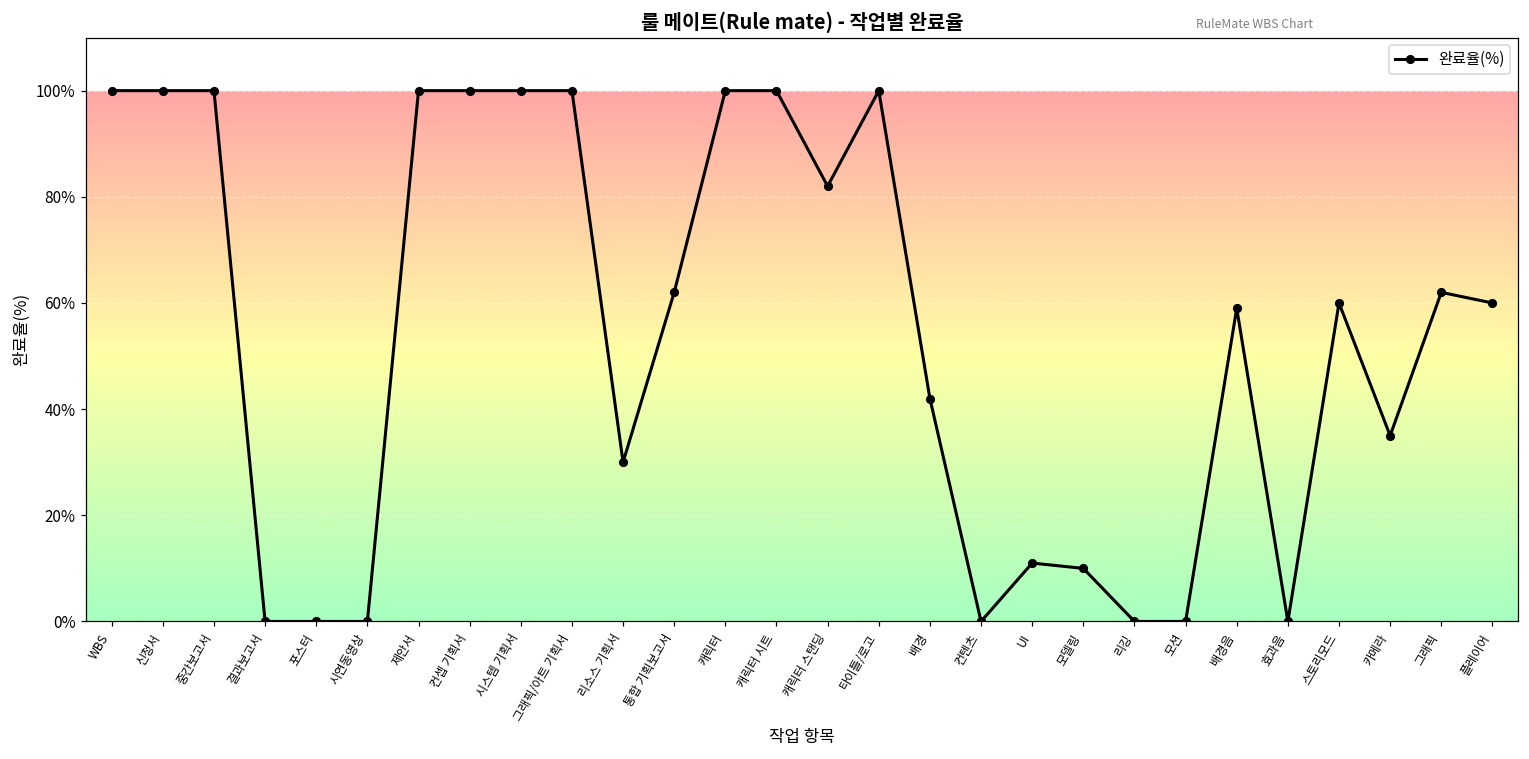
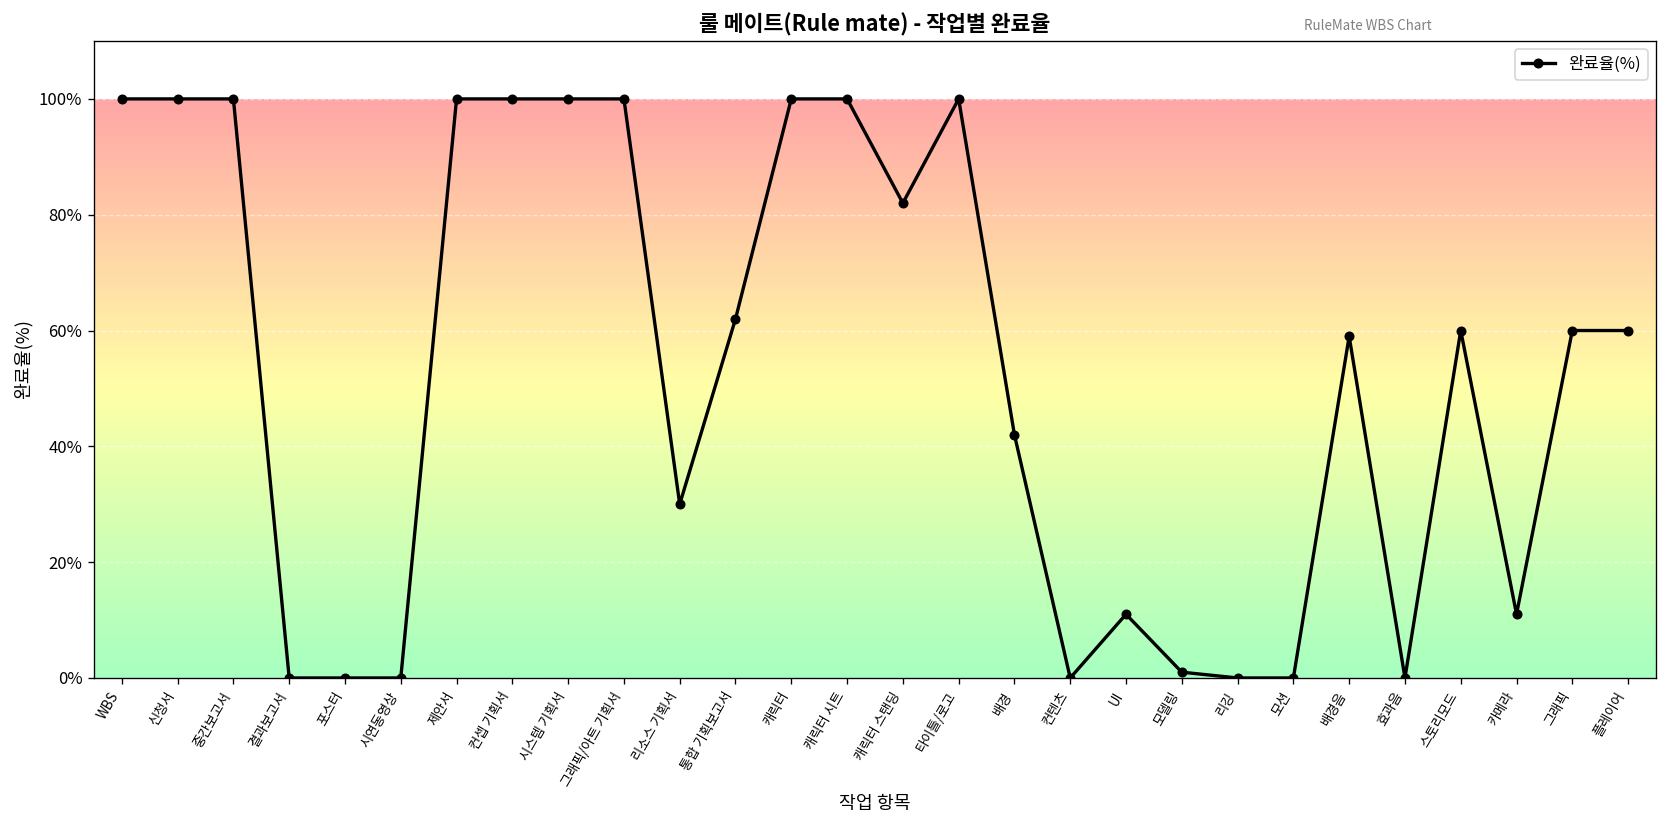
  {
    "WBS": "100%",
    "신청서": "100%",
    "중간보고서": "100%",
    "결과보고서": "0%",
    "포스터": "0%",
    "시연동영상": "0%",
    "제안서": "100%",
    "컨셉 기획서": "100%",
    "시스템 기획서": "100%",
    "그래픽/아트 기획서": "100%",
    "리소스 기획서": "30%",
    "통합 기획보고서": "62%",
    "캐릭터": "100%",
    "캐릭터 시트": "100%",
    "캐릭터 스탠딩": "82%",
    "타이틀/로고": "100%",
    "배경": "42%",
    "컨텐츠": "0%",
    "UI": "11%",
-   "모델링": "10%",
+   "모델링": "1%",
    "리깅": "0%",
    "모션": "0%",
    "배경음": "59%",
    "효과음": "0%",
    "스토리모드": "60%",
-   "카메라": "35%",
-   "그래픽": "62%",
+   "카메라": "11%",
+   "그래픽": "60%",
    "플레이어": "60%"
  }
